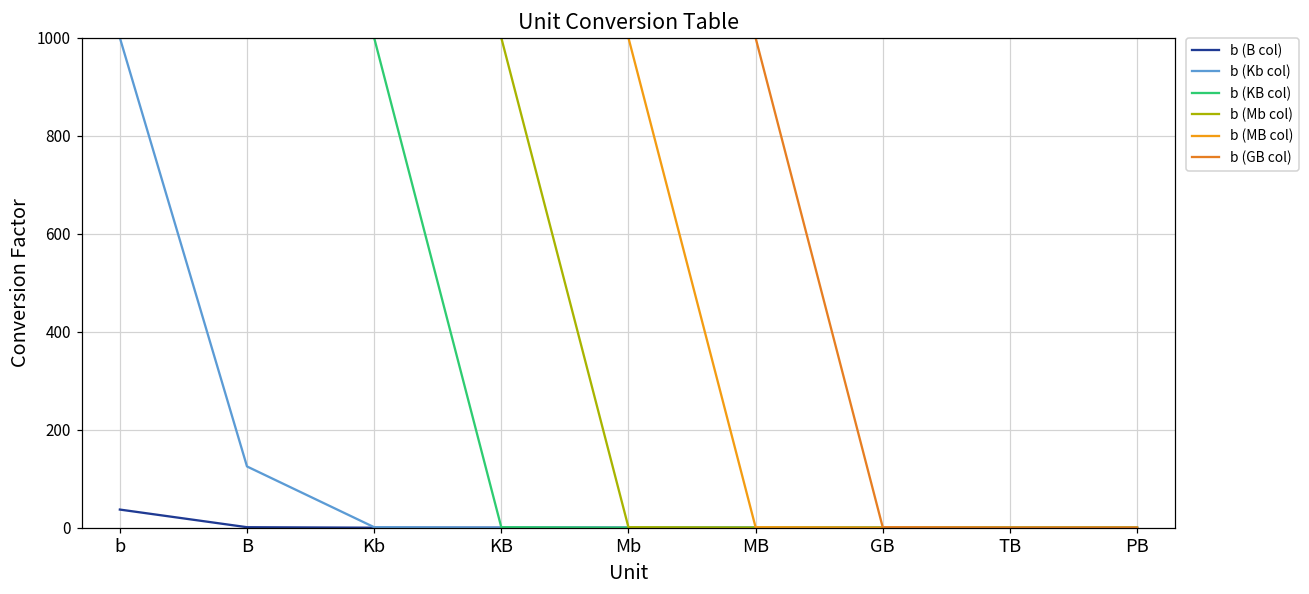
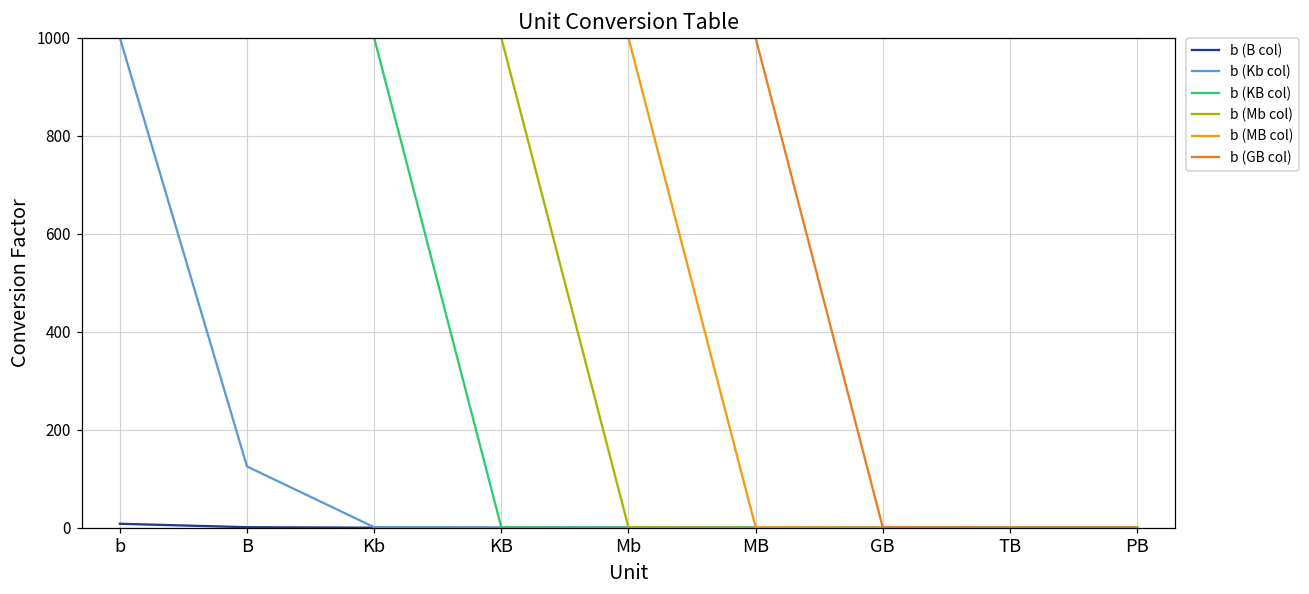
  {
    "b (B col)": {
-     "b": 40,
+     "b": 10,
      "B": 0
    },
    "b (Kb col)": {
      "B": 130
    }
  }
